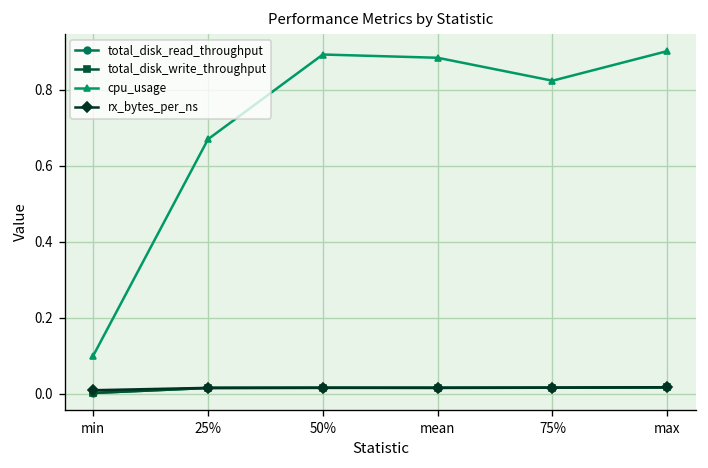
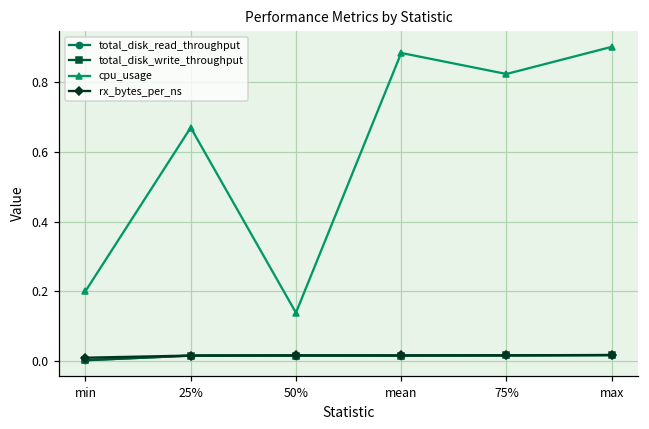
  {
    "cpu_usage": {
-     "min": 0.1,
+     "min": 0.2,
      "25%": 0.67,
-     "50%": 0.89,
+     "50%": 0.14,
      "mean": 0.88,
      "75%": 0.82,
      "max": 0.90
    }
  }
